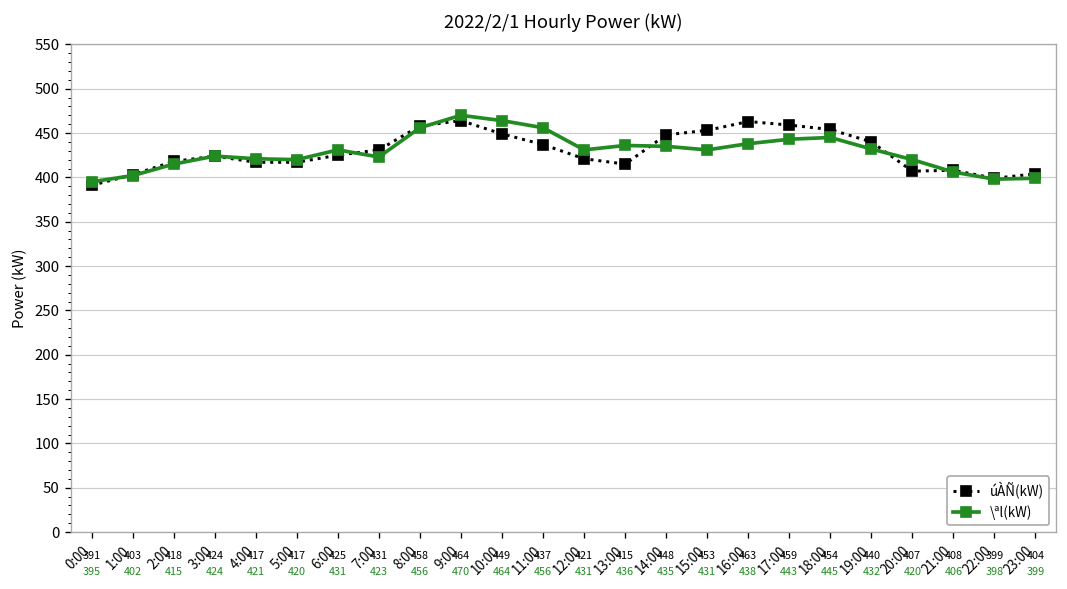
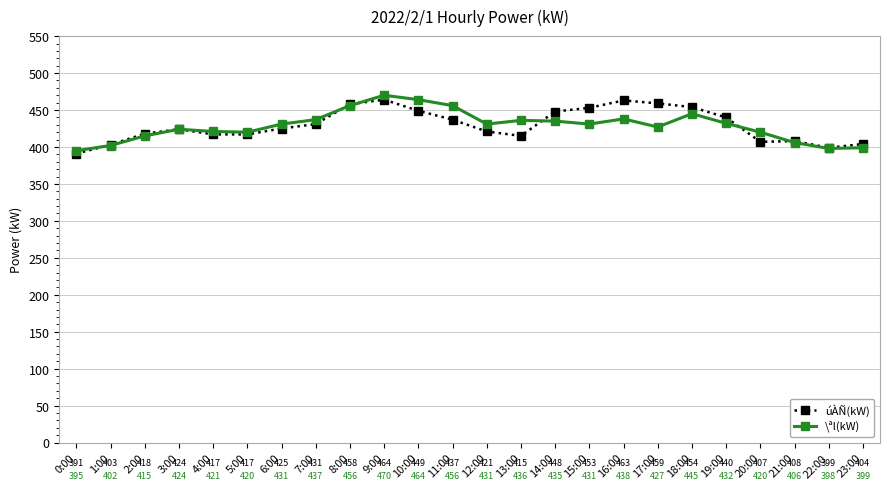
  {
    "úÀÑ(kW)": {
      "0:00": 390,
      "4:00": 420,
      "6:00": 430,
      "7:00": 430,
      "9:00": 460,
      "10:00": 450,
      "11:00": 440,
      "12:00": 420,
      "13:00": 420,
      "14:00": 450,
      "15:00": 450,
      "16:00": 460,
      "17:00": 460,
      "18:00": 450,
      "19:00": 440,
      "20:00": 410,
      "23:00": 400
    },
    "\\ªl(kW)": {
-     "7:00": 423,
-     "17:00": 443
+     "7:00": 437,
+     "17:00": 427
    }
  }
